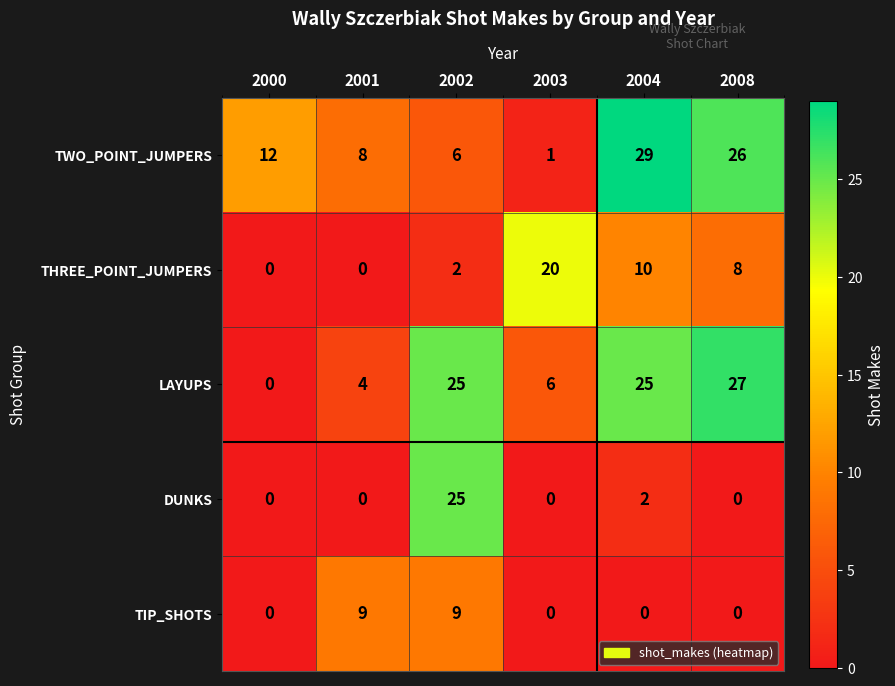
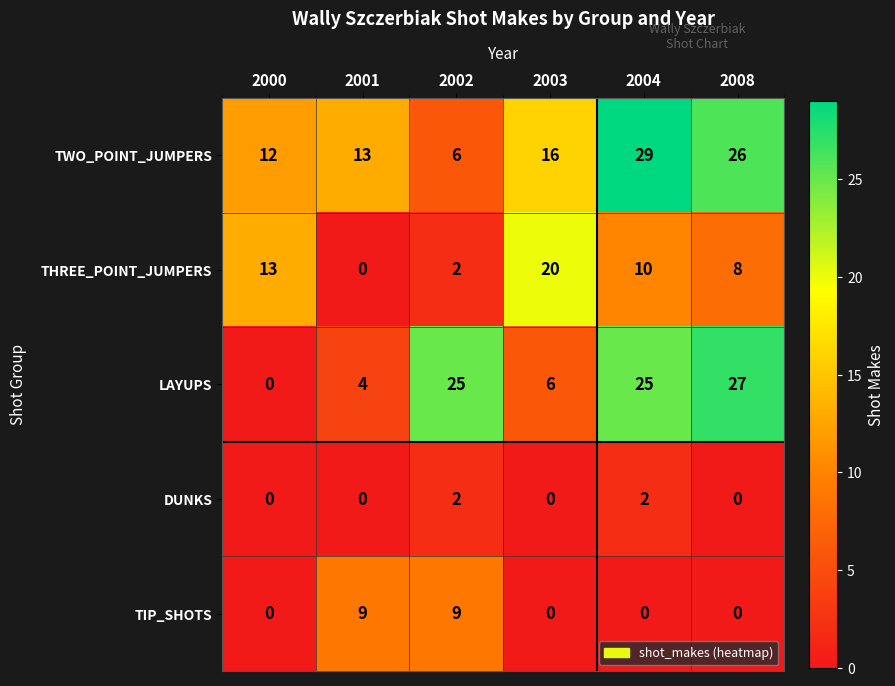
  {
    "TWO_POINT_JUMPERS": {
      "2000": 12,
-     "2001": 8,
+     "2001": 13,
      "2002": 6,
-     "2003": 1,
+     "2003": 16,
      "2004": 29,
      "2008": 26
    },
    "THREE_POINT_JUMPERS": {
-     "2000": 0,
+     "2000": 13,
      "2001": 0,
      "2002": 2,
      "2003": 20,
      "2004": 10,
      "2008": 8
    },
    "LAYUPS": {
      "2000": 0,
      "2001": 4,
      "2002": 25,
      "2003": 6,
      "2004": 25,
      "2008": 27
    },
    "DUNKS": {
      "2000": 0,
      "2001": 0,
-     "2002": 25,
+     "2002": 2,
      "2003": 0,
      "2004": 2,
      "2008": 0
    },
    "TIP_SHOTS": {
      "2000": 0,
      "2001": 9,
      "2002": 9,
      "2003": 0,
      "2004": 0,
      "2008": 0
    }
  }
